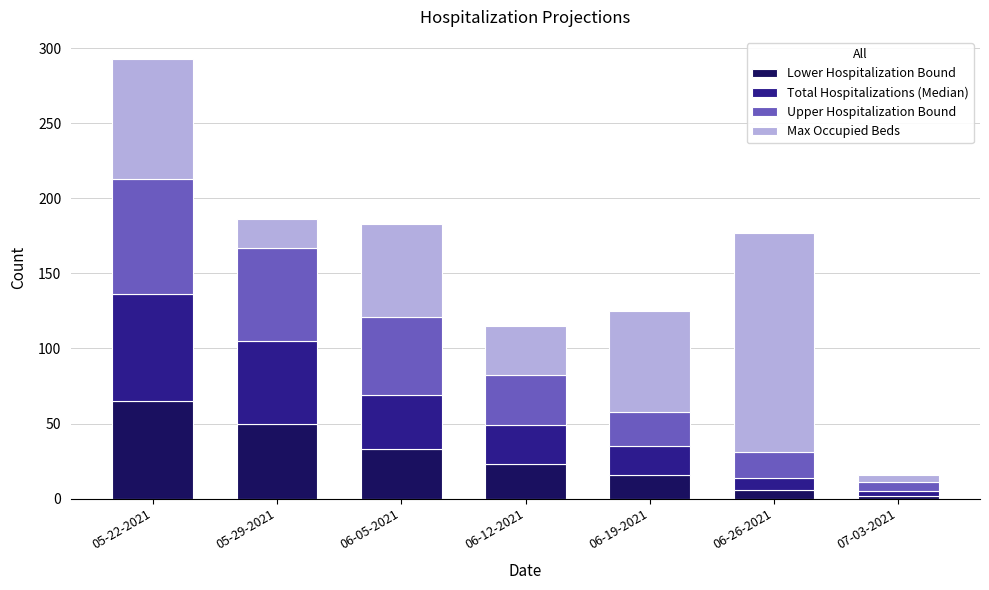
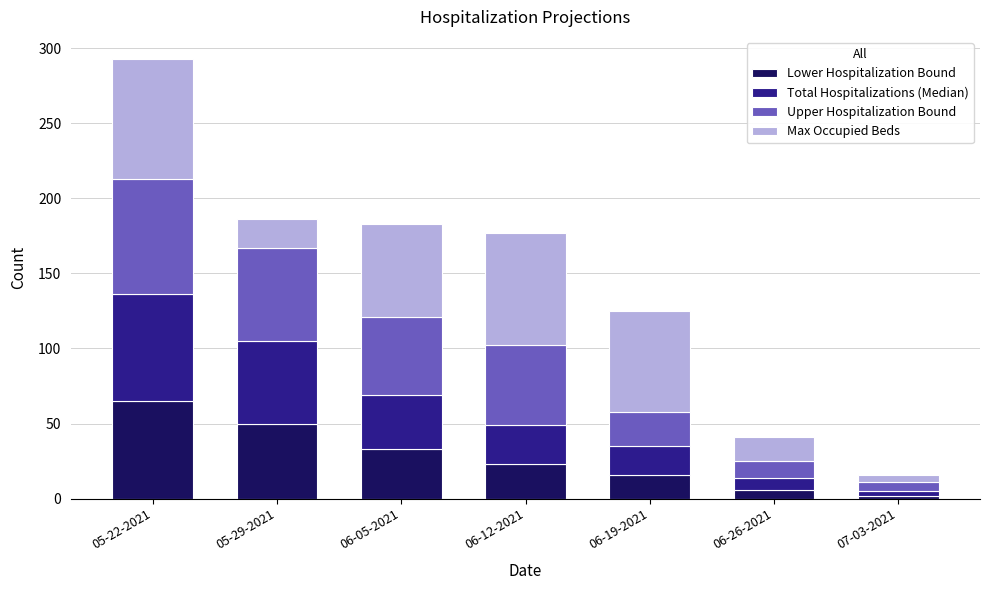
  {
    "Upper Hospitalization Bound": {
      "05-22-2021": 77,
      "05-29-2021": 62,
      "06-05-2021": 52,
-     "06-12-2021": 33,
+     "06-12-2021": 53,
      "06-19-2021": 23,
-     "06-26-2021": 17,
+     "06-26-2021": 11,
      "07-03-2021": 6
    },
    "Max Occupied Beds": {
      "05-22-2021": 80,
      "05-29-2021": 19,
      "06-05-2021": 62,
-     "06-12-2021": 33,
+     "06-12-2021": 75,
      "06-19-2021": 67,
-     "06-26-2021": 146,
+     "06-26-2021": 16,
      "07-03-2021": 5
    }
  }
